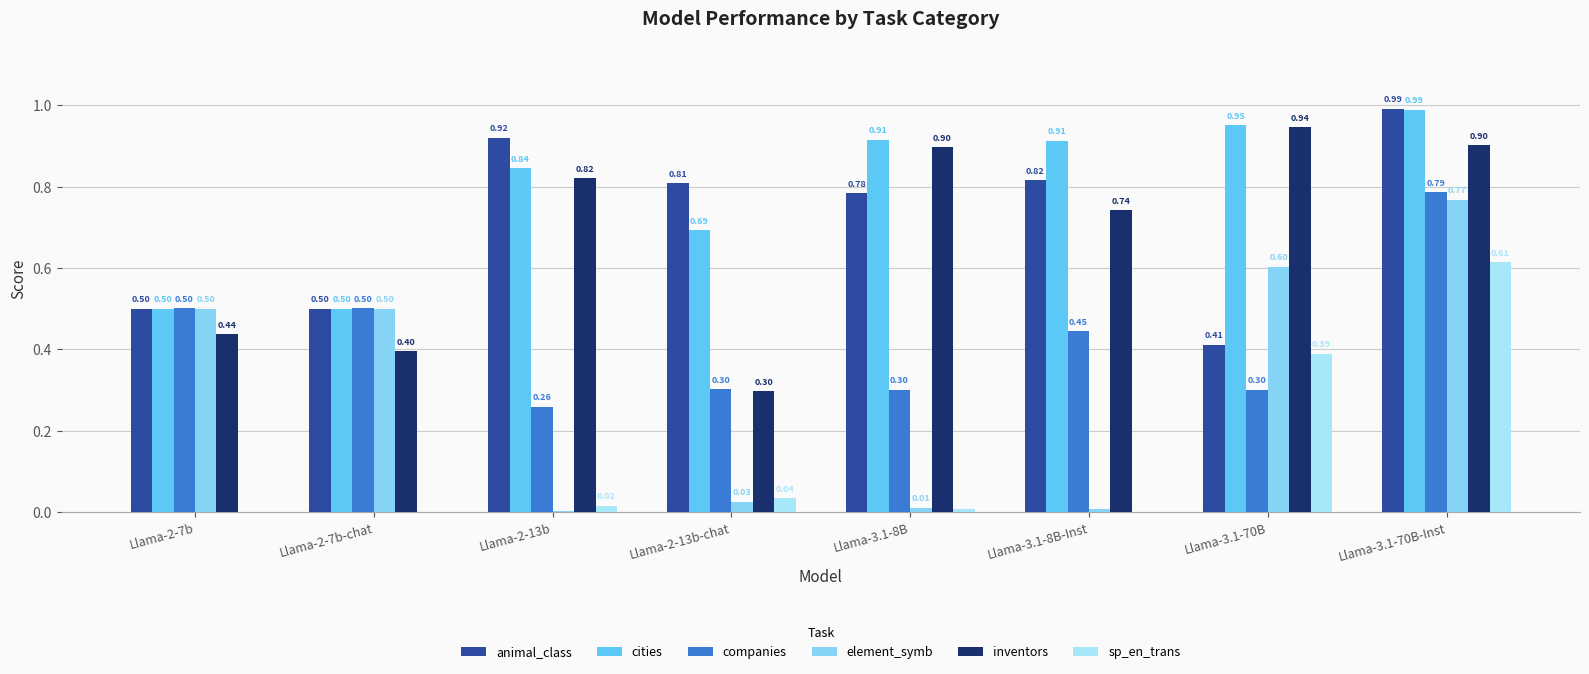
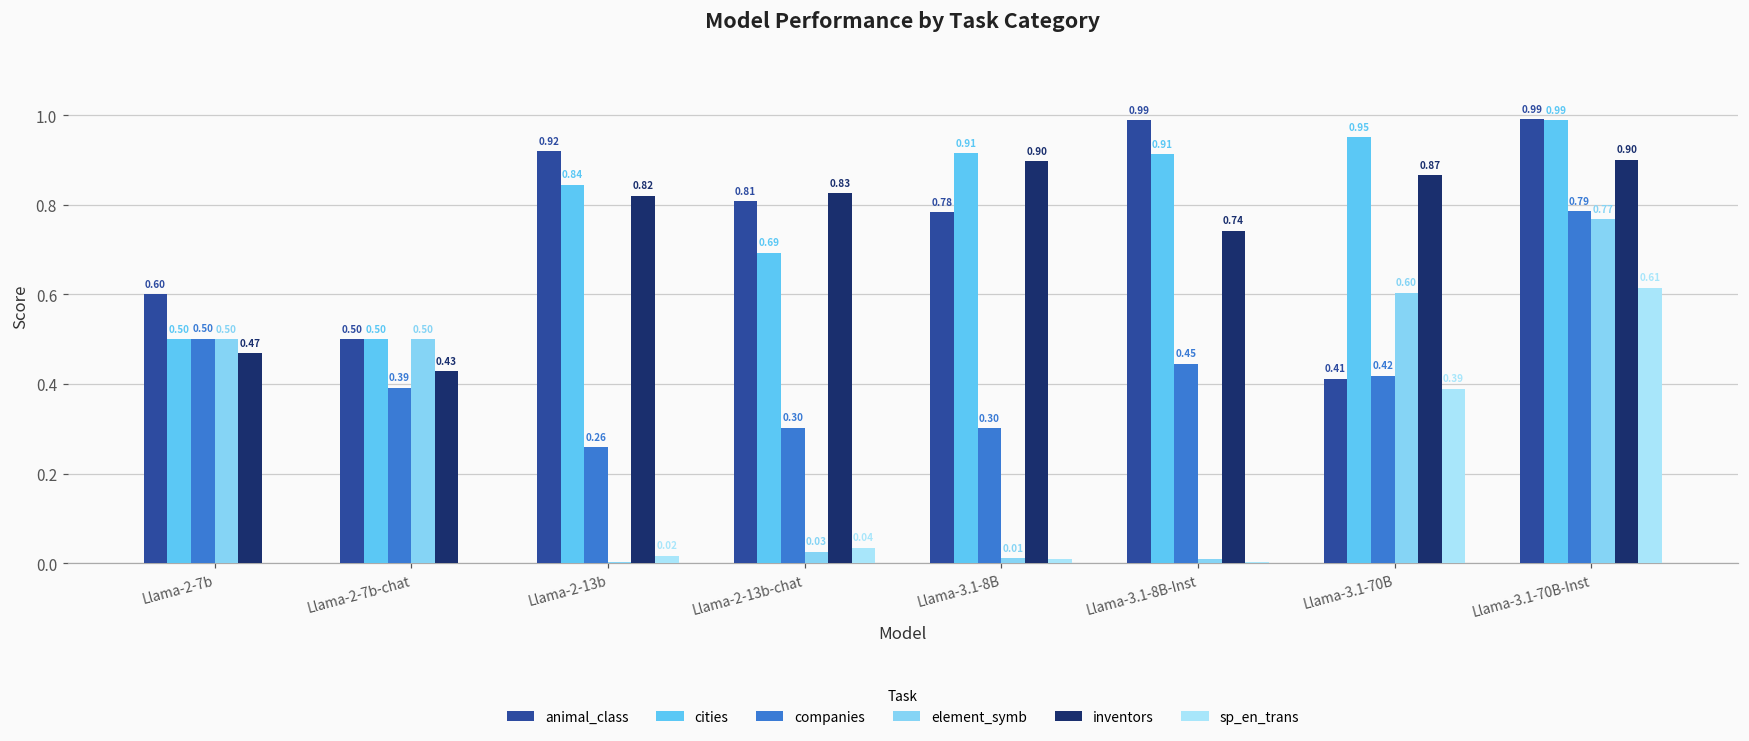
  {
    "animal_class": {
-     "Llama-2-7b": 0.50,
+     "Llama-2-7b": 0.60,
      "Llama-2-7b-chat": 0.50,
      "Llama-2-13b": 0.92,
      "Llama-2-13b-chat": 0.81,
      "Llama-3.1-8B": 0.78,
-     "Llama-3.1-8B-Inst": 0.82,
+     "Llama-3.1-8B-Inst": 0.99,
      "Llama-3.1-70B": 0.41,
      "Llama-3.1-70B-Inst": 0.99
    },
    "companies": {
      "Llama-2-7b": 0.50,
-     "Llama-2-7b-chat": 0.50,
+     "Llama-2-7b-chat": 0.39,
      "Llama-2-13b": 0.26,
      "Llama-2-13b-chat": 0.30,
      "Llama-3.1-8B": 0.30,
      "Llama-3.1-8B-Inst": 0.45,
-     "Llama-3.1-70B": 0.30,
+     "Llama-3.1-70B": 0.42,
      "Llama-3.1-70B-Inst": 0.79
    },
    "inventors": {
-     "Llama-2-7b": 0.44,
-     "Llama-2-7b-chat": 0.40,
+     "Llama-2-7b": 0.47,
+     "Llama-2-7b-chat": 0.43,
      "Llama-2-13b": 0.82,
-     "Llama-2-13b-chat": 0.30,
+     "Llama-2-13b-chat": 0.83,
      "Llama-3.1-8B": 0.90,
      "Llama-3.1-8B-Inst": 0.74,
-     "Llama-3.1-70B": 0.94,
+     "Llama-3.1-70B": 0.87,
      "Llama-3.1-70B-Inst": 0.90
    }
  }
